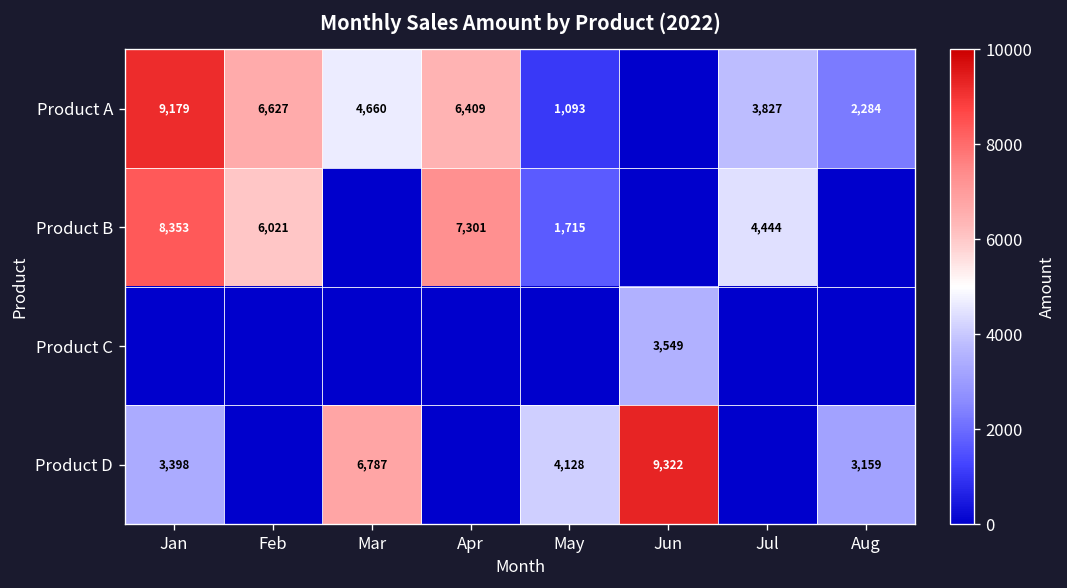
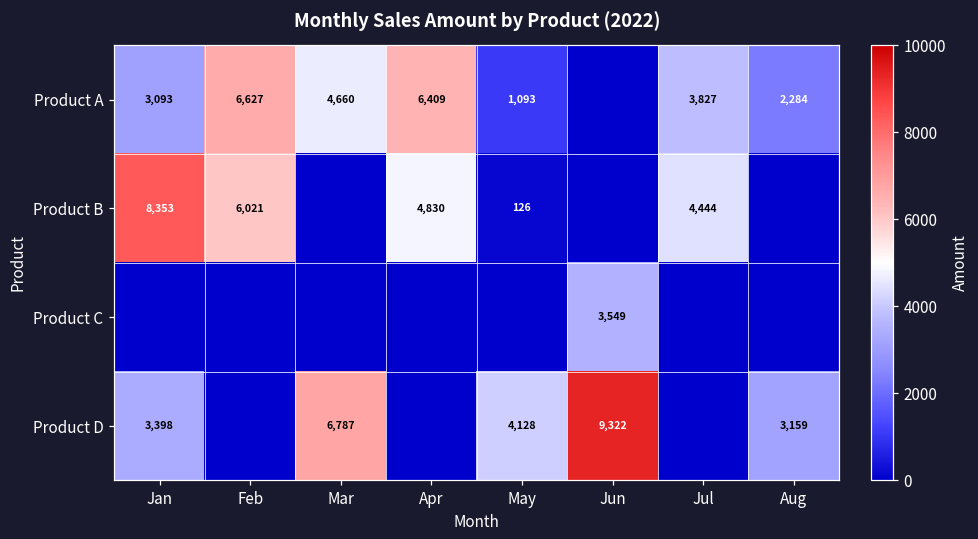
  {
    "Product A": {
-     "Jan": "9,179",
+     "Jan": "3,093",
      "Feb": "6,627",
      "Mar": "4,660",
      "Apr": "6,409",
      "May": "1,093",
      "Jul": "3,827",
      "Aug": "2,284"
    },
    "Product B": {
      "Jan": "8,353",
      "Feb": "6,021",
-     "Apr": "7,301",
-     "May": "1,715",
+     "Apr": "4,830",
+     "May": "126",
      "Jul": "4,444"
    },
    "Product C": {
      "Jun": "3,549"
    },
    "Product D": {
      "Jan": "3,398",
      "Mar": "6,787",
      "May": "4,128",
      "Jun": "9,322",
      "Aug": "3,159"
    }
  }
